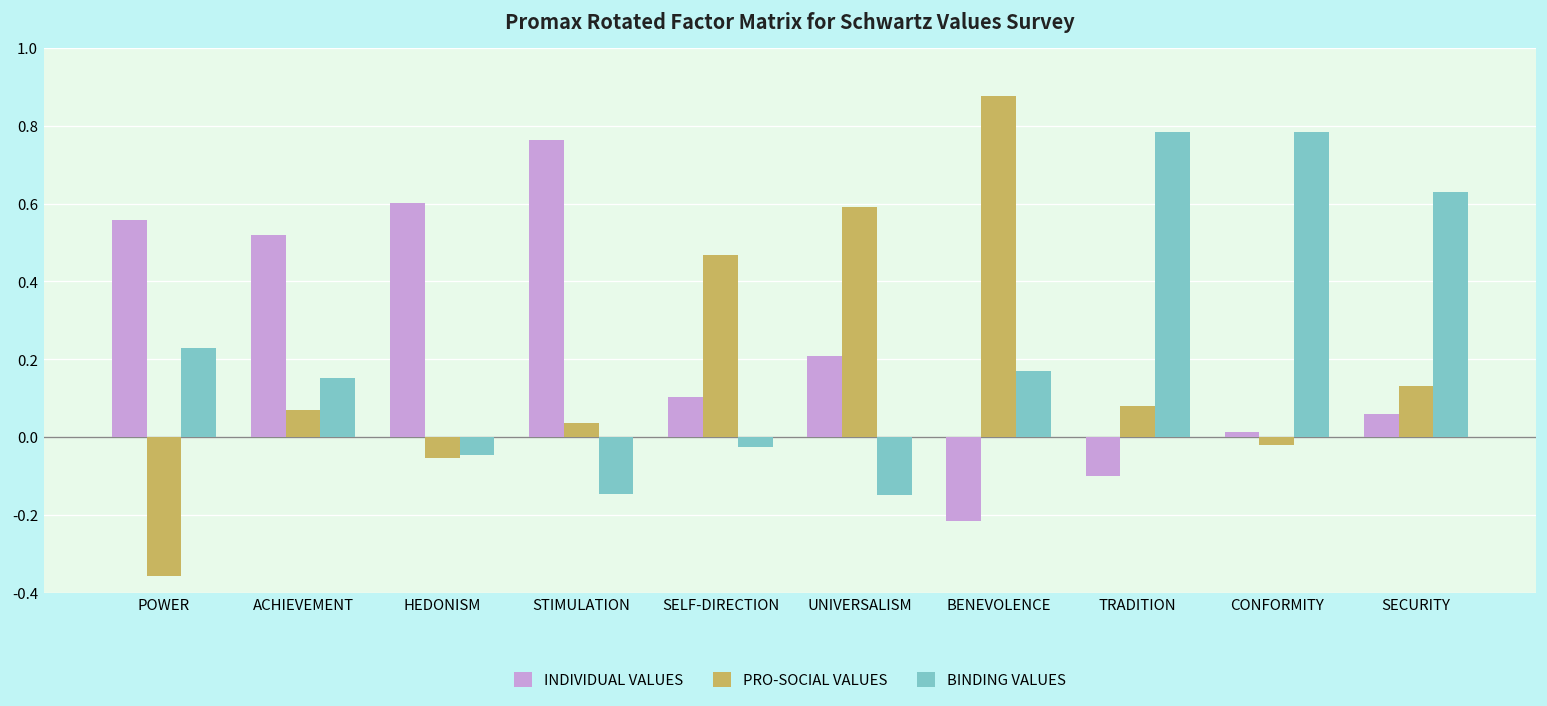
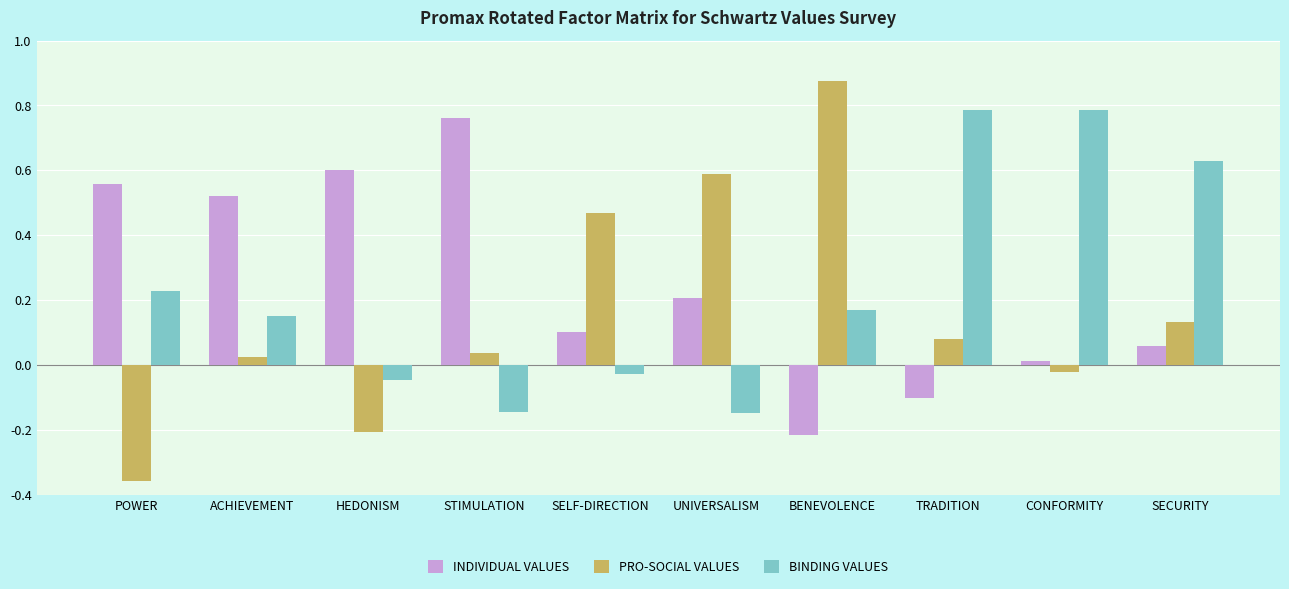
  {
    "INDIVIDUAL VALUES": {
      "POWER": 0.56,
      "ACHIEVEMENT": 0.52,
      "HEDONISM": 0.60,
      "STIMULATION": 0.76,
      "SELF-DIRECTION": 0.10,
      "UNIVERSALISM": 0.21,
      "BENEVOLENCE": -0.22,
      "TRADITION": -0.10,
      "CONFORMITY": 0.01,
      "SECURITY": 0.06
    },
    "PRO-SOCIAL VALUES": {
      "POWER": -0.36,
-     "ACHIEVEMENT": 0.07,
-     "HEDONISM": -0.05,
+     "ACHIEVEMENT": 0.02,
+     "HEDONISM": -0.21,
      "STIMULATION": 0.04,
      "SELF-DIRECTION": 0.47,
      "UNIVERSALISM": 0.59,
      "BENEVOLENCE": 0.88,
      "TRADITION": 0.08,
      "CONFORMITY": -0.02,
      "SECURITY": 0.13
    },
    "BINDING VALUES": {
      "POWER": 0.23,
      "ACHIEVEMENT": 0.15,
      "HEDONISM": -0.05,
      "STIMULATION": -0.14,
      "SELF-DIRECTION": -0.03,
      "UNIVERSALISM": -0.15,
      "BENEVOLENCE": 0.17,
      "TRADITION": 0.78,
      "CONFORMITY": 0.78,
      "SECURITY": 0.63
    }
  }
